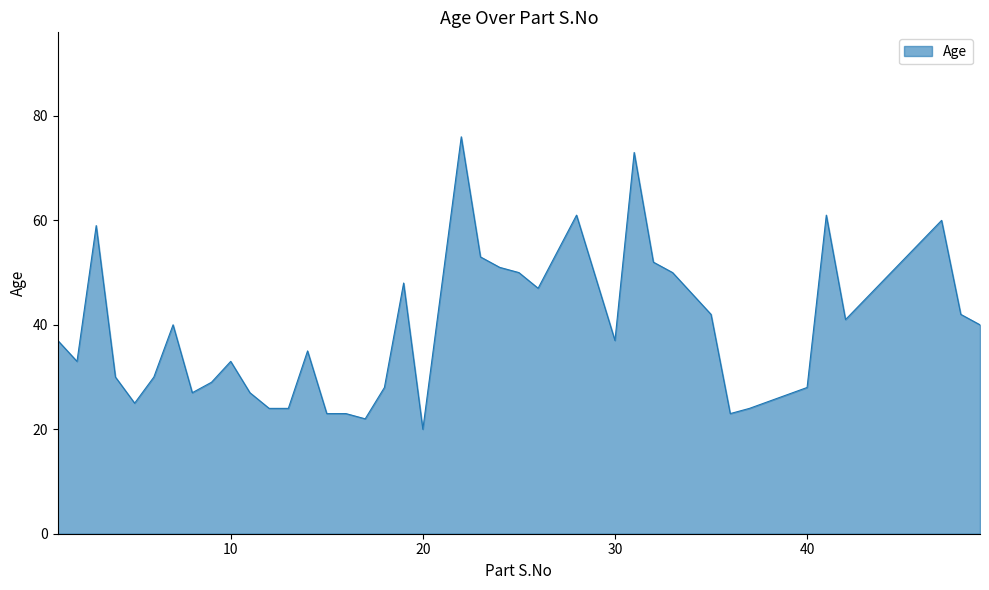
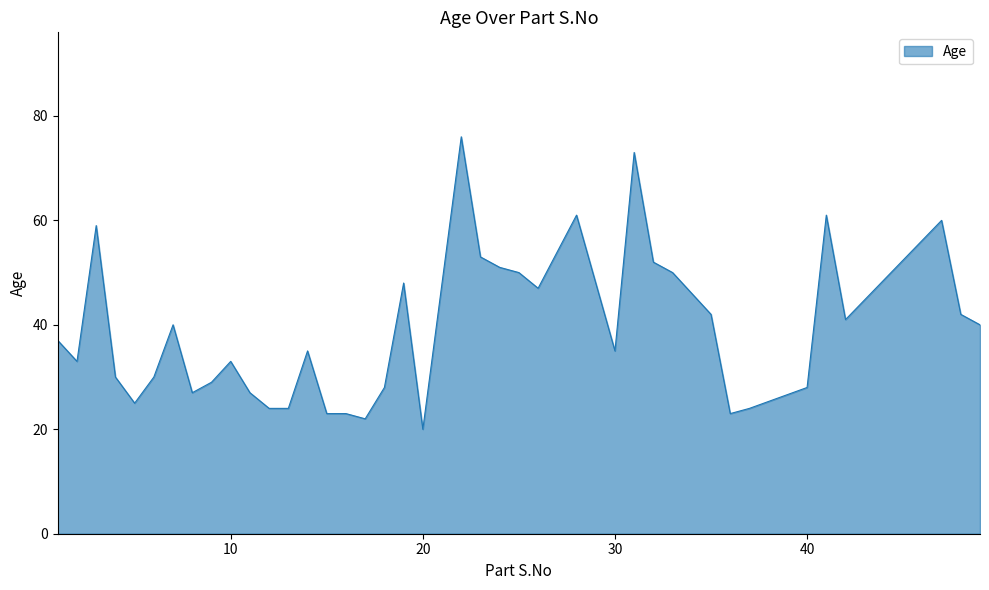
  {
    "10": 33,
    "20": 20,
-   "30": 37,
+   "30": 35,
    "40": 28
  }
